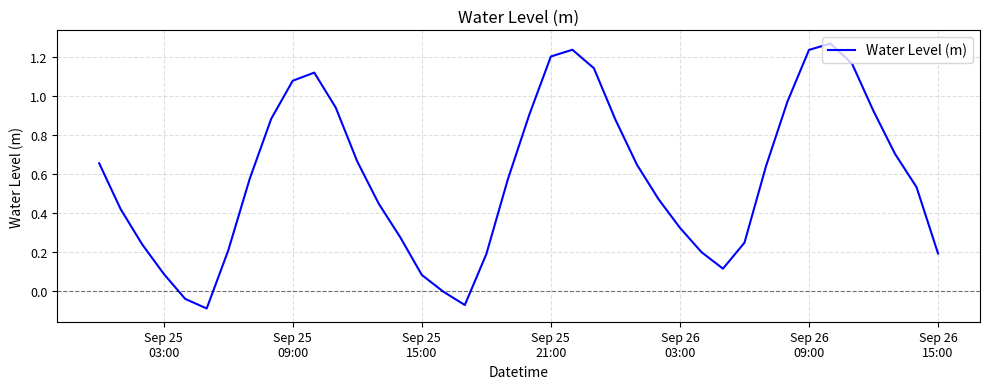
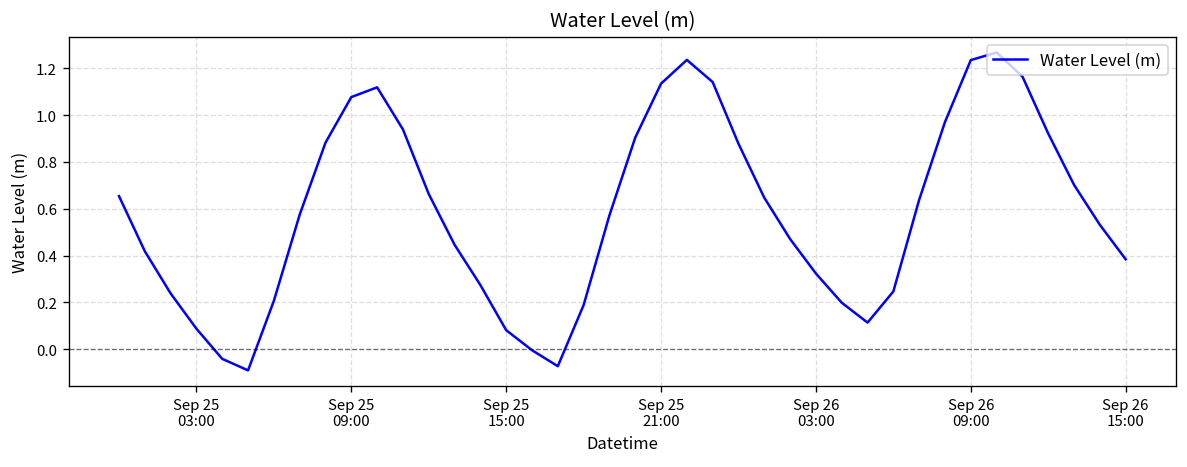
  {
    "Sep 25 03:00": 0.09,
    "Sep 25 09:00": 1.08,
    "Sep 25 15:00": 0.08,
-   "Sep 25 21:00": 1.20,
+   "Sep 25 21:00": 1.13,
    "Sep 26 03:00": 0.32,
    "Sep 26 09:00": 1.24,
-   "Sep 26 15:00": 0.19
+   "Sep 26 15:00": 0.38
  }
